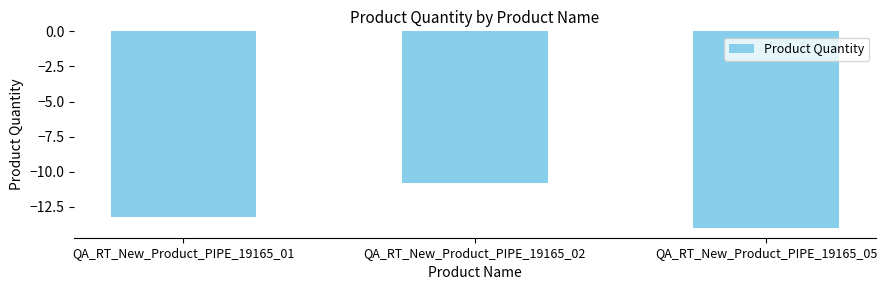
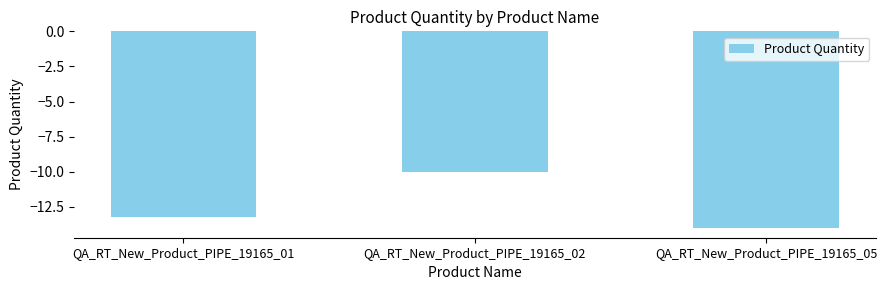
  {
    "QA_RT_New_Product_PIPE_19165_01": -13.2,
-   "QA_RT_New_Product_PIPE_19165_02": -10.8,
+   "QA_RT_New_Product_PIPE_19165_02": -10.0,
    "QA_RT_New_Product_PIPE_19165_05": -14.0
  }
